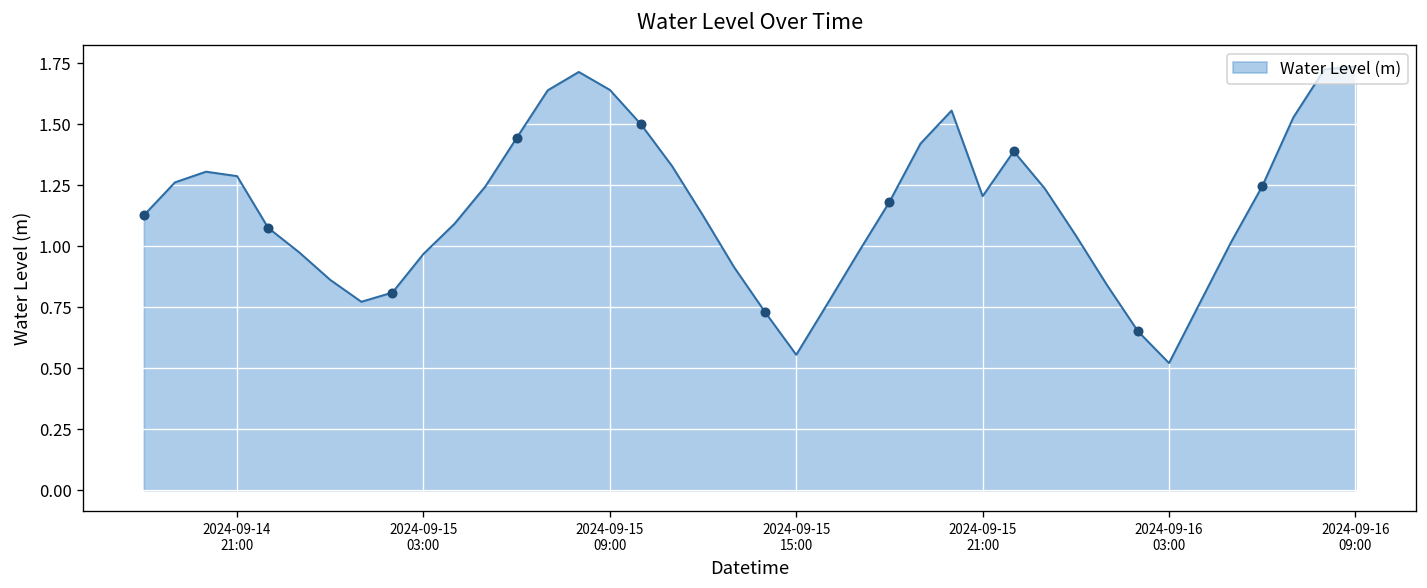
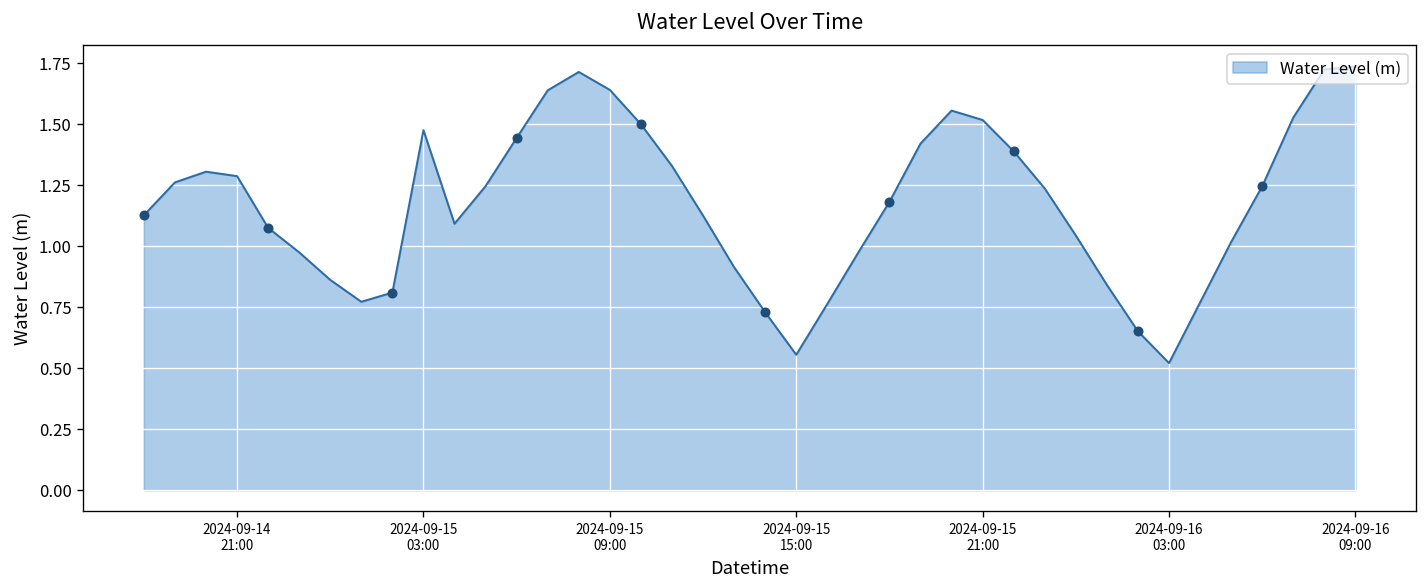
  {
    "Water Level (m)": {
      "2024-09-14 21:00": 1.29,
-     "2024-09-15 03:00": 0.97,
+     "2024-09-15 03:00": 1.48,
      "2024-09-15 09:00": 1.64,
      "2024-09-15 15:00": 0.56,
-     "2024-09-15 21:00": 1.21,
+     "2024-09-15 21:00": 1.52,
      "2024-09-16 03:00": 0.52
    }
  }
